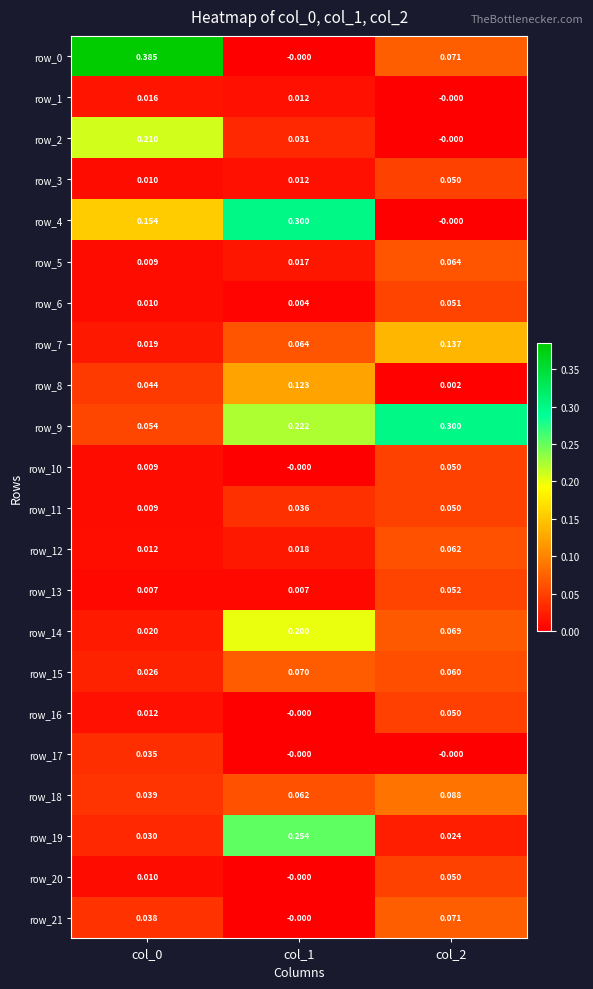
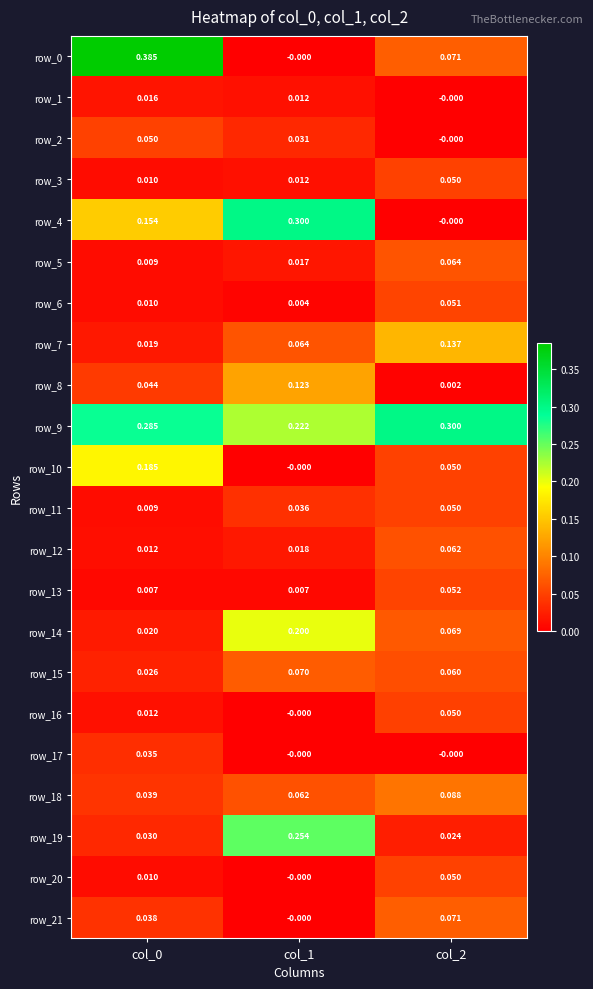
  {
    "row_0": {
      "col_0": 0.385,
      "col_1": -0.000,
      "col_2": 0.071
    },
    "row_1": {
      "col_0": 0.016,
      "col_1": 0.012,
      "col_2": -0.000
    },
    "row_2": {
-     "col_0": 0.210,
+     "col_0": 0.050,
      "col_1": 0.031,
      "col_2": -0.000
    },
    "row_3": {
      "col_0": 0.010,
      "col_1": 0.012,
      "col_2": 0.050
    },
    "row_4": {
      "col_0": 0.154,
      "col_1": 0.300,
      "col_2": -0.000
    },
    "row_5": {
      "col_0": 0.009,
      "col_1": 0.017,
      "col_2": 0.064
    },
    "row_6": {
      "col_0": 0.010,
      "col_1": 0.004,
      "col_2": 0.051
    },
    "row_7": {
      "col_0": 0.019,
      "col_1": 0.064,
      "col_2": 0.137
    },
    "row_8": {
      "col_0": 0.044,
      "col_1": 0.123,
      "col_2": 0.002
    },
    "row_9": {
-     "col_0": 0.054,
+     "col_0": 0.285,
      "col_1": 0.222,
      "col_2": 0.300
    },
    "row_10": {
-     "col_0": 0.009,
+     "col_0": 0.185,
      "col_1": -0.000,
      "col_2": 0.050
    },
    "row_11": {
      "col_0": 0.009,
      "col_1": 0.036,
      "col_2": 0.050
    },
    "row_12": {
      "col_0": 0.012,
      "col_1": 0.018,
      "col_2": 0.062
    },
    "row_13": {
      "col_0": 0.007,
      "col_1": 0.007,
      "col_2": 0.052
    },
    "row_14": {
      "col_0": 0.020,
      "col_1": 0.200,
      "col_2": 0.069
    },
    "row_15": {
      "col_0": 0.026,
      "col_1": 0.070,
      "col_2": 0.060
    },
    "row_16": {
      "col_0": 0.012,
      "col_1": -0.000,
      "col_2": 0.050
    },
    "row_17": {
      "col_0": 0.035,
      "col_1": -0.000,
      "col_2": -0.000
    },
    "row_18": {
      "col_0": 0.039,
      "col_1": 0.062,
      "col_2": 0.088
    },
    "row_19": {
      "col_0": 0.030,
      "col_1": 0.254,
      "col_2": 0.024
    },
    "row_20": {
      "col_0": 0.010,
      "col_1": -0.000,
      "col_2": 0.050
    },
    "row_21": {
      "col_0": 0.038,
      "col_1": -0.000,
      "col_2": 0.071
    }
  }
